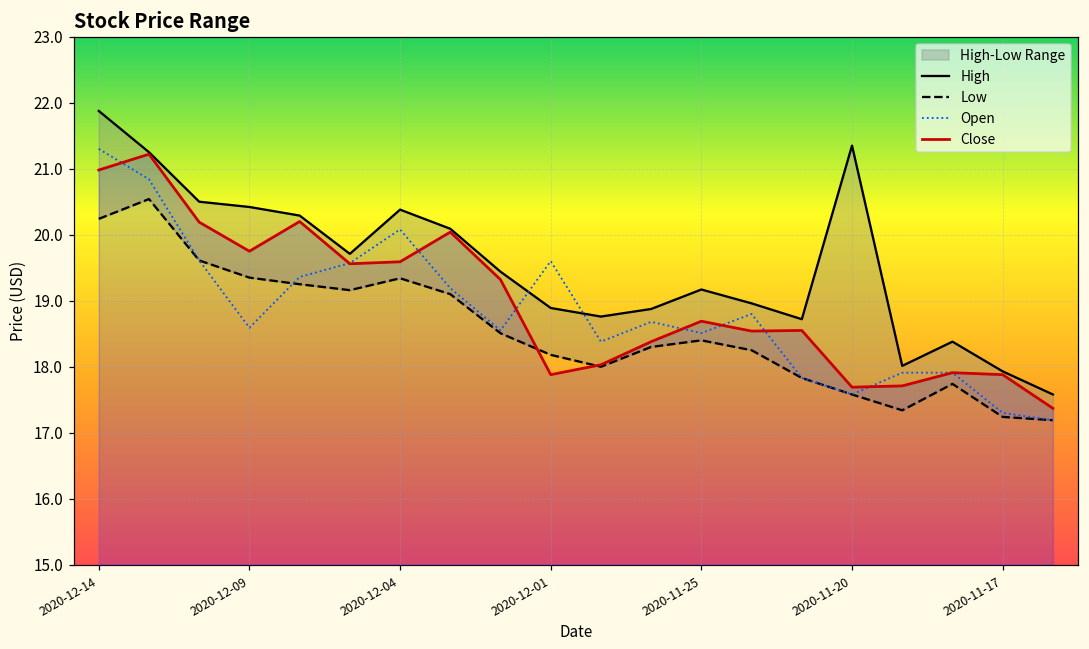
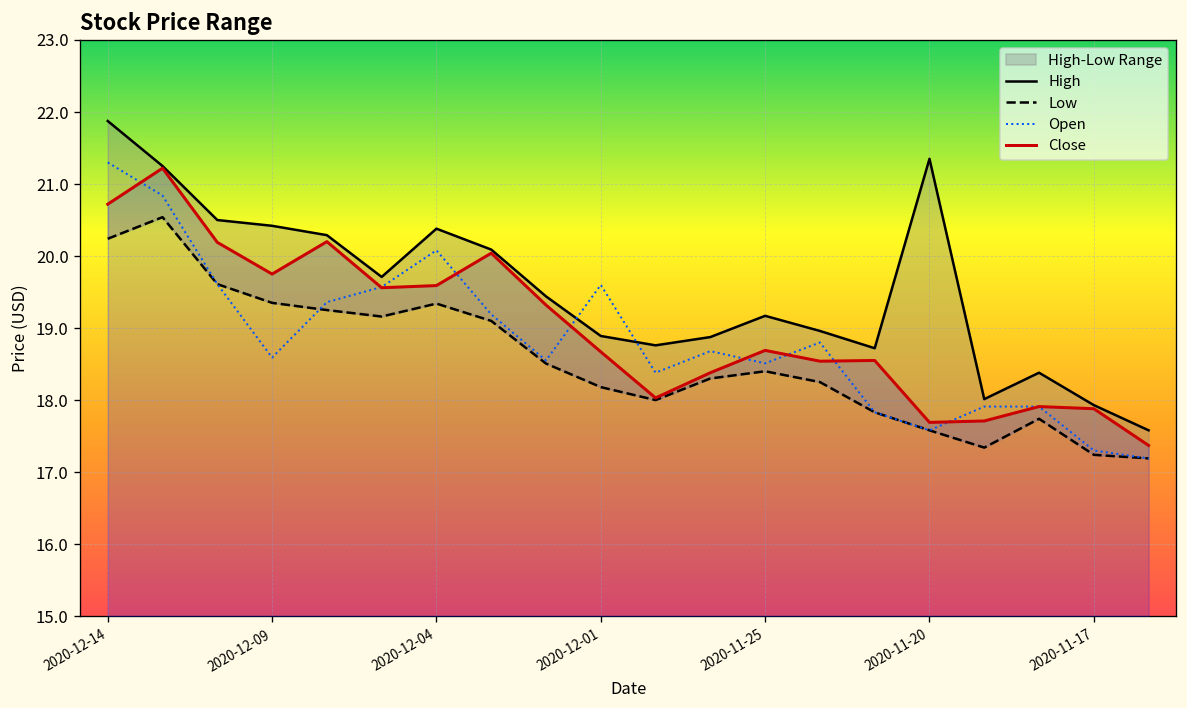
  {
    "High-Low Range": {
      "2020-12-14": 21.9,
      "2020-12-09": 20.4,
      "2020-12-04": 20.4,
      "2020-12-01": 18.9,
      "2020-11-25": 19.2,
      "2020-11-20": 21.4,
      "2020-11-17": 17.9
    },
    "Low": {
      "2020-12-14": 20.2,
      "2020-12-09": 19.4,
      "2020-12-04": 19.3,
      "2020-12-01": 18.2,
      "2020-11-25": 18.4,
      "2020-11-17": 17.2
    },
    "Open": {
      "2020-12-14": 21.3,
      "2020-12-09": 18.6,
      "2020-12-04": 20.1,
      "2020-12-01": 19.6,
      "2020-11-25": 18.5,
      "2020-11-17": 17.3
    },
    "Close": {
-     "2020-12-14": 21.0,
+     "2020-12-14": 20.7,
      "2020-12-09": 19.8,
      "2020-12-04": 19.6,
-     "2020-12-01": 17.9,
+     "2020-12-01": 18.7,
      "2020-11-25": 18.7,
      "2020-11-20": 17.7,
      "2020-11-17": 17.9
    }
  }
